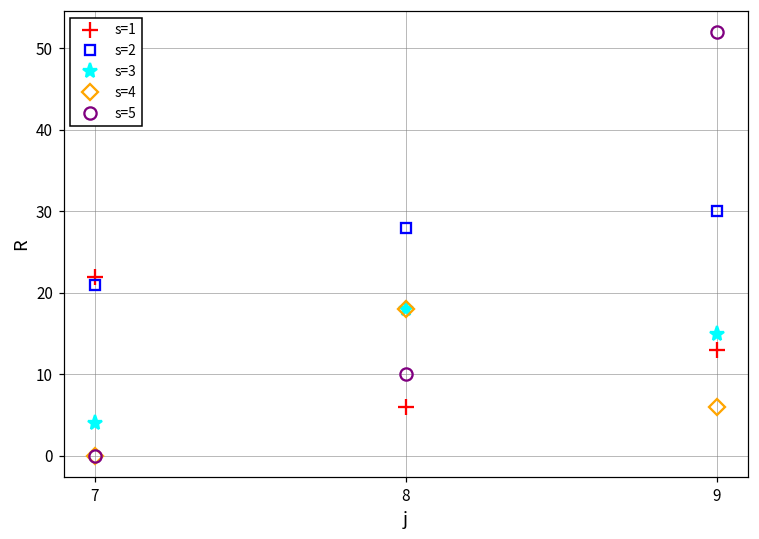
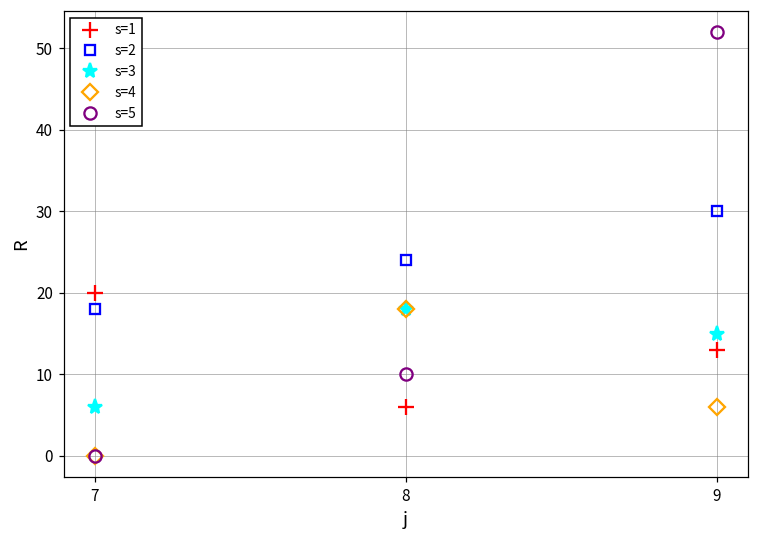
  {
    "s=1": {
-     "7": 22,
+     "7": 20,
      "8": 6,
      "9": 13
    },
    "s=2": {
-     "7": 21,
-     "8": 28,
+     "7": 18,
+     "8": 24,
      "9": 30
    },
    "s=3": {
-     "7": 4,
+     "7": 6,
      "9": 15
    },
    "s=4": {
      "9": 6
    },
    "s=5": {
      "8": 10,
      "9": 52
    }
  }
